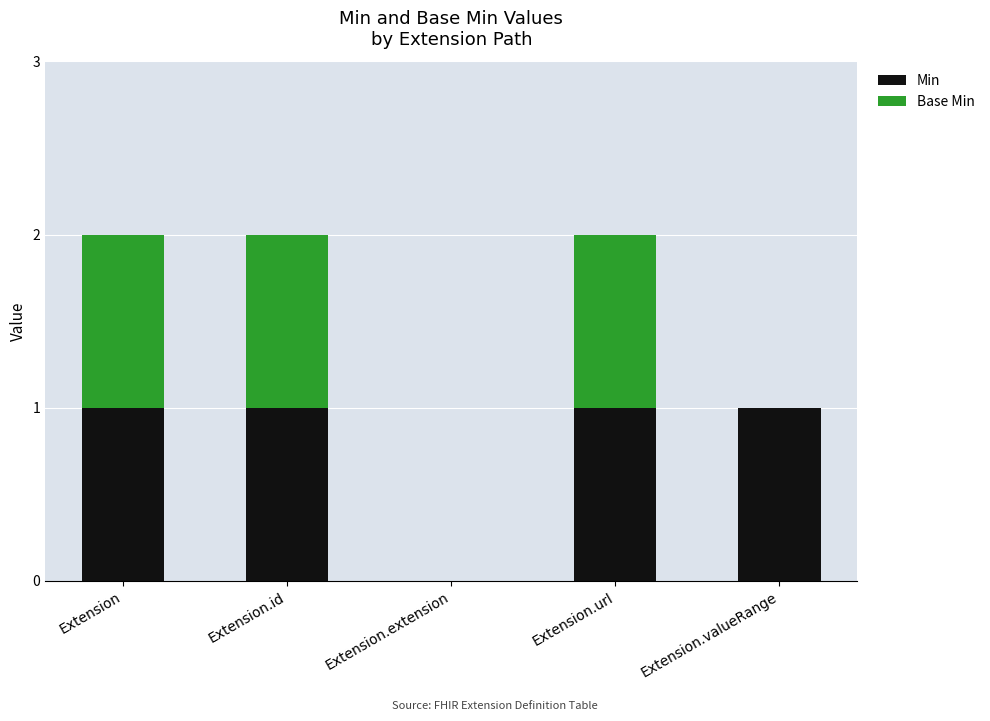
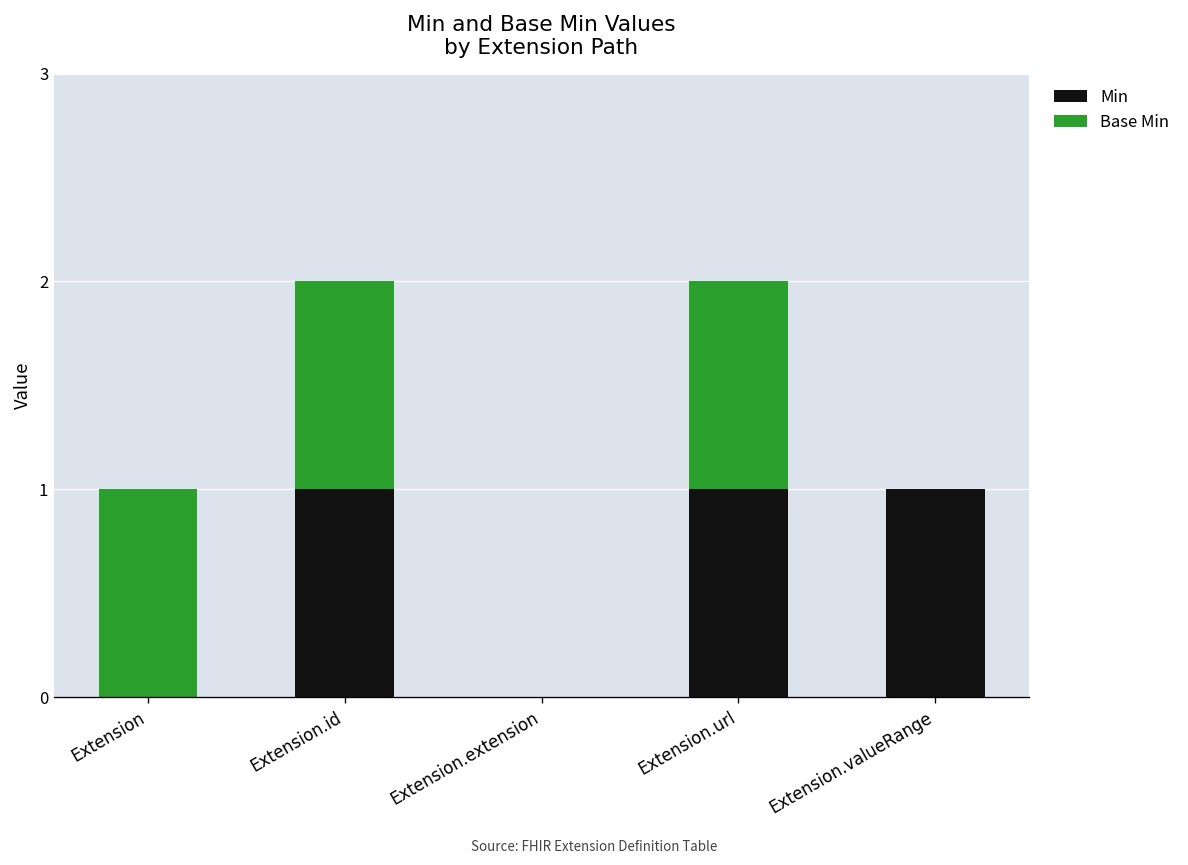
  {
    "Min": {
-     "Extension": 1,
+     "Extension": 0,
      "Extension.id": 1,
      "Extension.extension": 0,
      "Extension.url": 1,
      "Extension.valueRange": 1
    },
    "Base Min": {
      "Extension": 1,
      "Extension.id": 1,
      "Extension.extension": 0,
      "Extension.url": 1,
      "Extension.valueRange": 0
    }
  }
